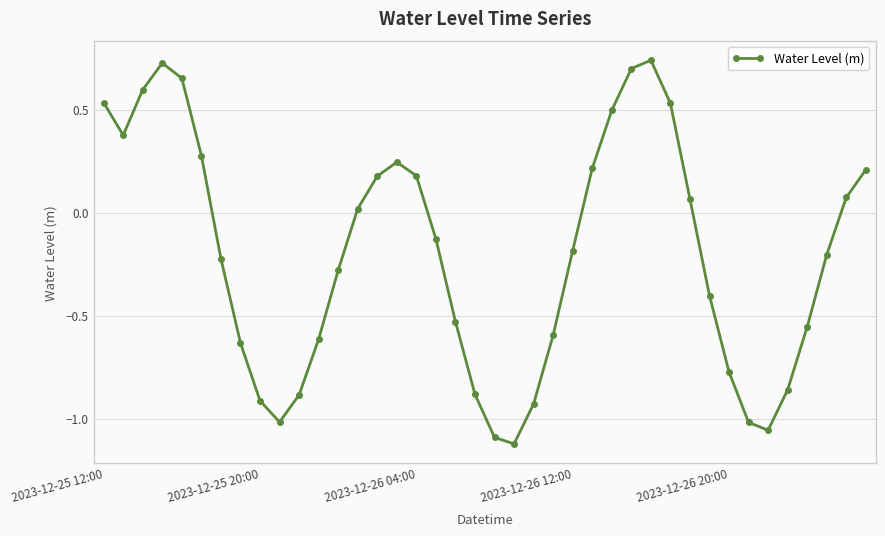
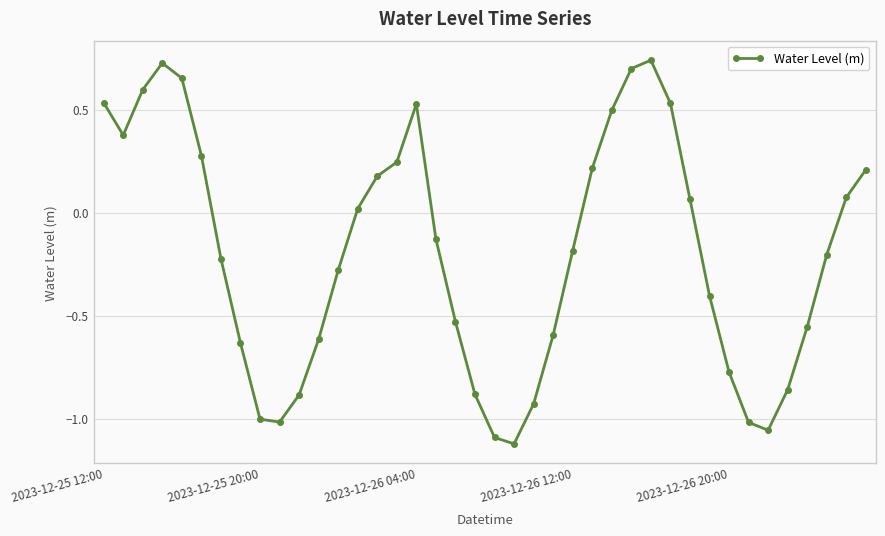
  {
    "2023-12-25 12:00": 0.53,
-   "2023-12-25 20:00": -0.91,
-   "2023-12-26 04:00": 0.18,
+   "2023-12-25 20:00": -1.00,
+   "2023-12-26 04:00": 0.53,
    "2023-12-26 12:00": -0.18,
    "2023-12-26 20:00": -0.77
  }
